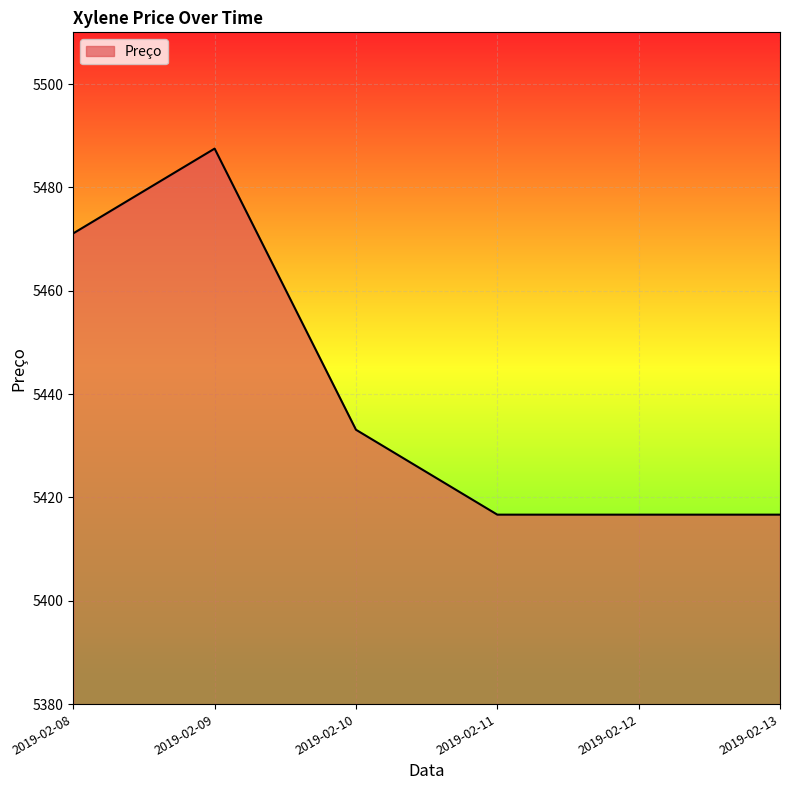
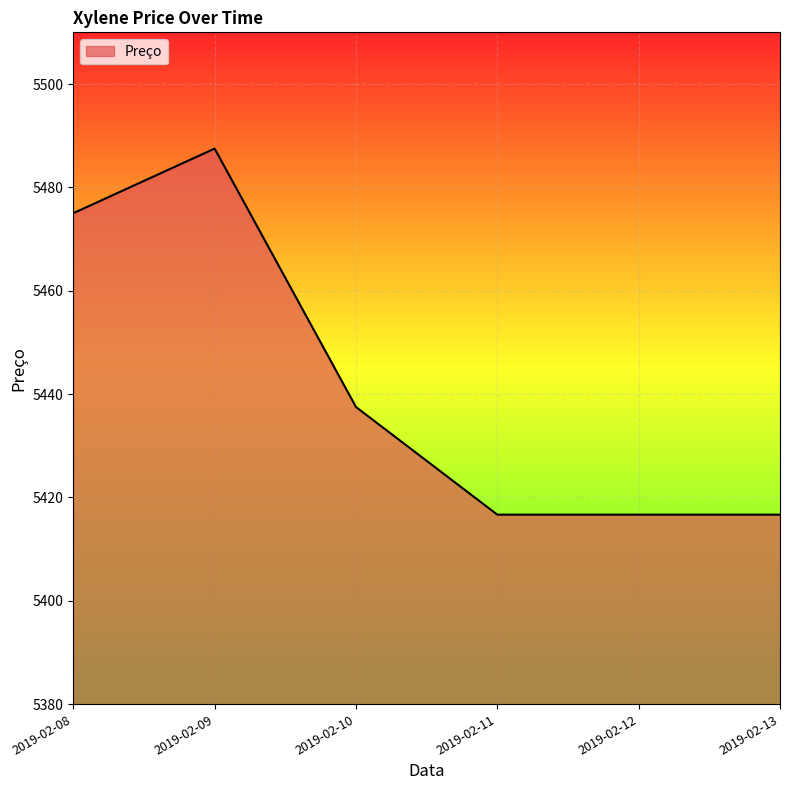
  {
-   "2019-02-08": 5471,
+   "2019-02-08": 5475,
    "2019-02-09": 5488,
-   "2019-02-10": 5433,
+   "2019-02-10": 5438,
    "2019-02-11": 5417,
    "2019-02-12": 5417,
    "2019-02-13": 5417
  }
